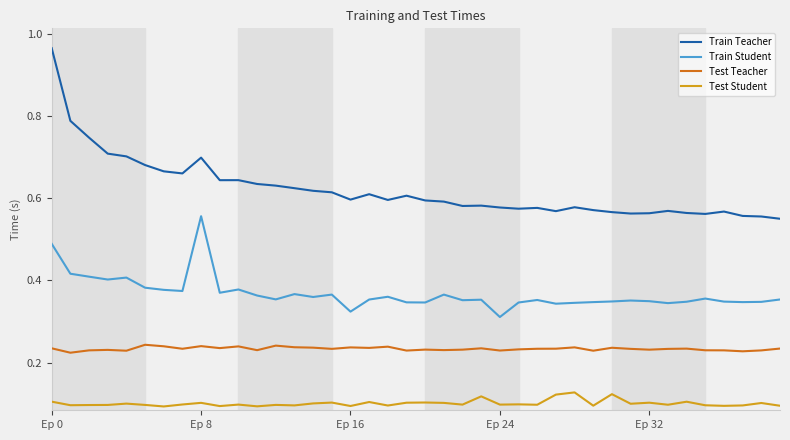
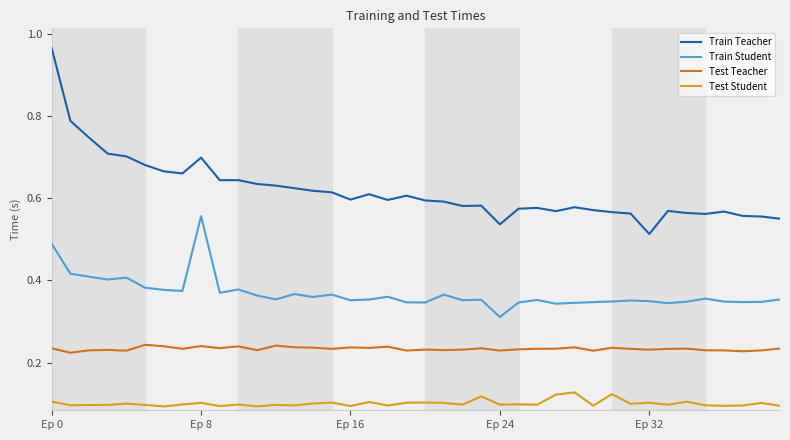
  {
    "Train Teacher": {
      "Ep 0": 0.96,
      "Ep 8": 0.70,
      "Ep 16": 0.60,
-     "Ep 24": 0.58,
-     "Ep 32": 0.56
+     "Ep 24": 0.54,
+     "Ep 32": 0.51
    },
    "Train Student": {
      "Ep 0": 0.49,
      "Ep 8": 0.56,
-     "Ep 16": 0.32,
+     "Ep 16": 0.35,
      "Ep 24": 0.31,
      "Ep 32": 0.35
    }
  }
